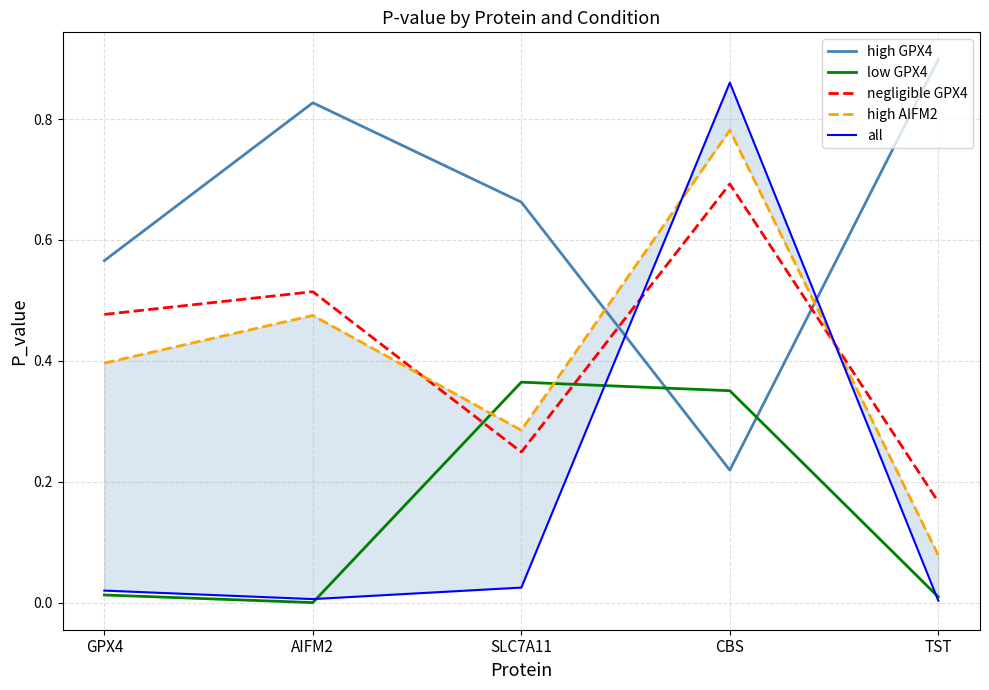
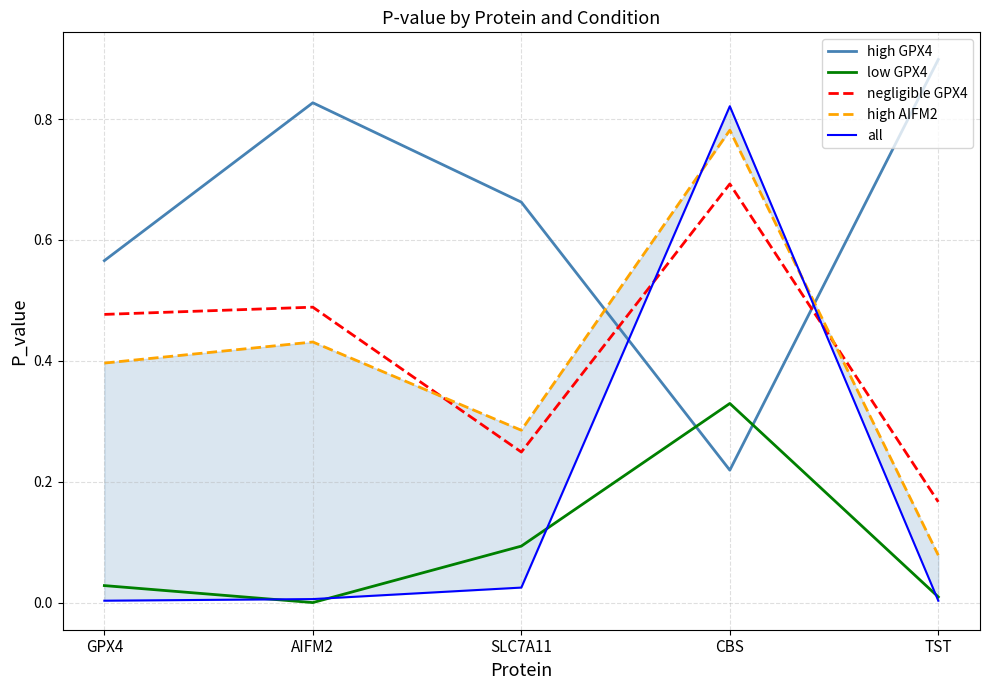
  {
    "low GPX4": {
-     "GPX4": 0.01,
+     "GPX4": 0.03,
      "AIFM2": 0.00,
-     "SLC7A11": 0.36,
-     "CBS": 0.35,
+     "SLC7A11": 0.09,
+     "CBS": 0.33,
      "TST": 0.01
    },
    "negligible GPX4": {
      "GPX4": 0.48,
-     "AIFM2": 0.51,
+     "AIFM2": 0.49,
      "SLC7A11": 0.25,
      "CBS": 0.69,
      "TST": 0.17
    },
    "high AIFM2": {
-     "AIFM2": 0.48,
+     "AIFM2": 0.43,
      "CBS": 0.78
    },
    "all": {
-     "GPX4": 0.02,
+     "GPX4": 0.00,
      "AIFM2": 0.01,
      "SLC7A11": 0.03,
-     "CBS": 0.86,
+     "CBS": 0.82,
      "TST": 0.00
    }
  }
